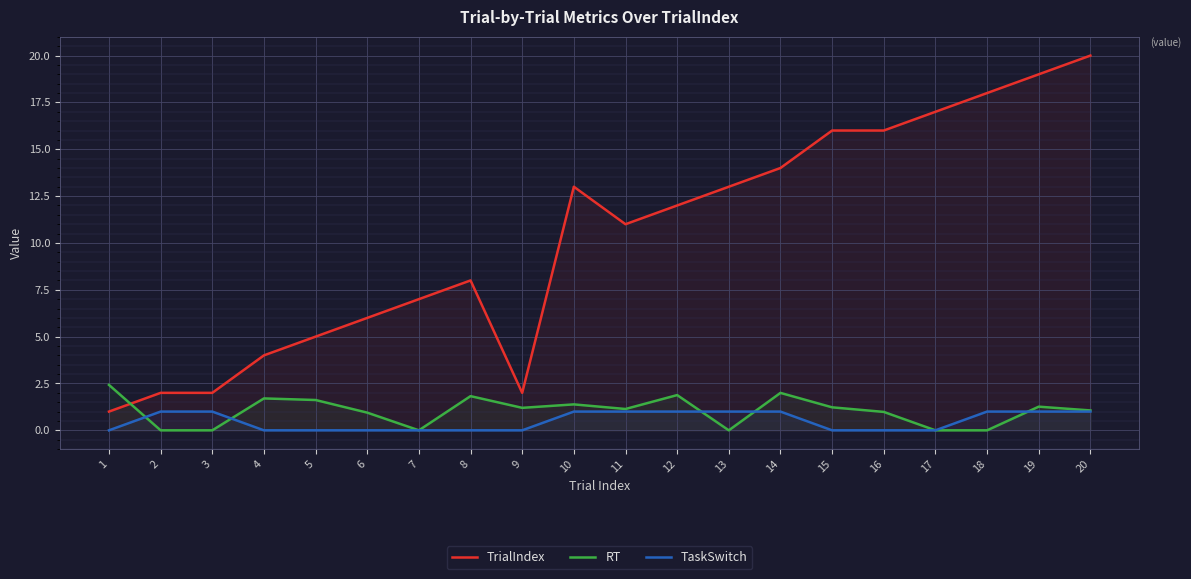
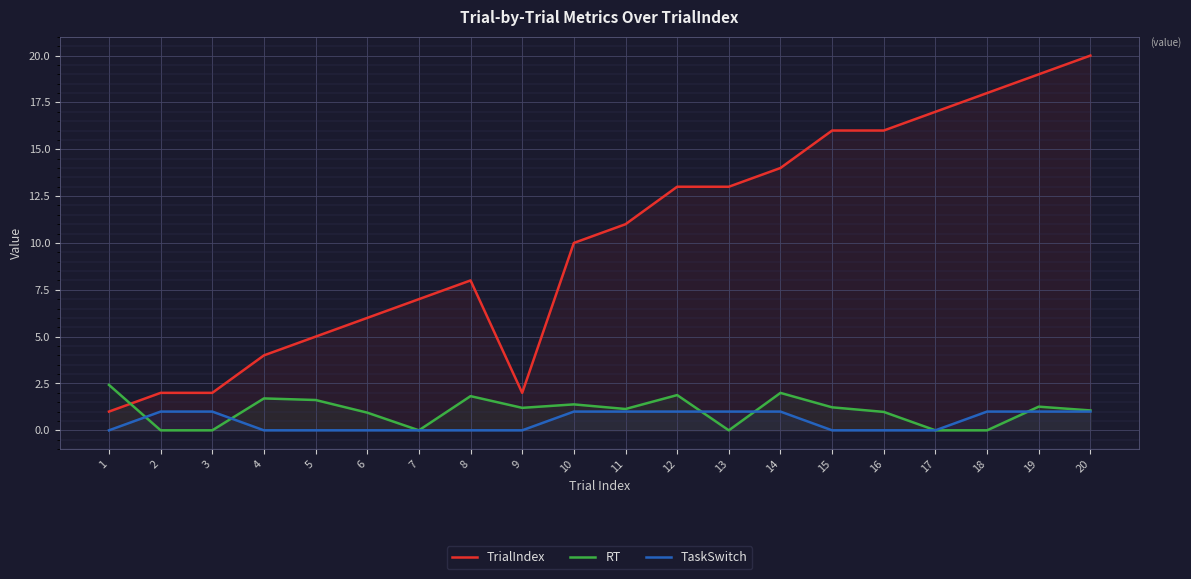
  {
    "TrialIndex": {
      "1": 1,
      "2": 2,
      "3": 2,
      "4": 4,
      "5": 5,
      "6": 6,
      "7": 7,
      "8": 8,
      "9": 2,
-     "10": 13,
+     "10": 10,
      "11": 11,
-     "12": 12,
+     "12": 13,
      "13": 13,
      "14": 14,
      "15": 16,
      "16": 16,
      "17": 17,
      "18": 18,
      "19": 19,
      "20": 20
    },
    "RT": {
      "1": 2.4,
      "2": 0,
      "3": 0,
      "4": 1.7,
      "5": 1.6,
      "6": 1,
      "8": 1.8,
      "9": 1.2,
      "10": 1.4,
      "11": 1.1,
      "12": 2,
      "13": 0,
      "14": 2,
      "15": 1.2,
      "16": 1,
      "18": 0,
      "19": 1.3
    },
    "TaskSwitch": {
      "1": 0,
      "2": 1,
      "3": 1,
      "4": 0,
      "5": 0,
      "6": 0,
      "8": 0,
      "9": 0,
      "10": 1,
      "11": 1,
      "12": 1,
      "13": 1,
      "14": 1,
      "15": 0,
      "16": 0,
      "18": 1,
      "19": 1
    }
  }
